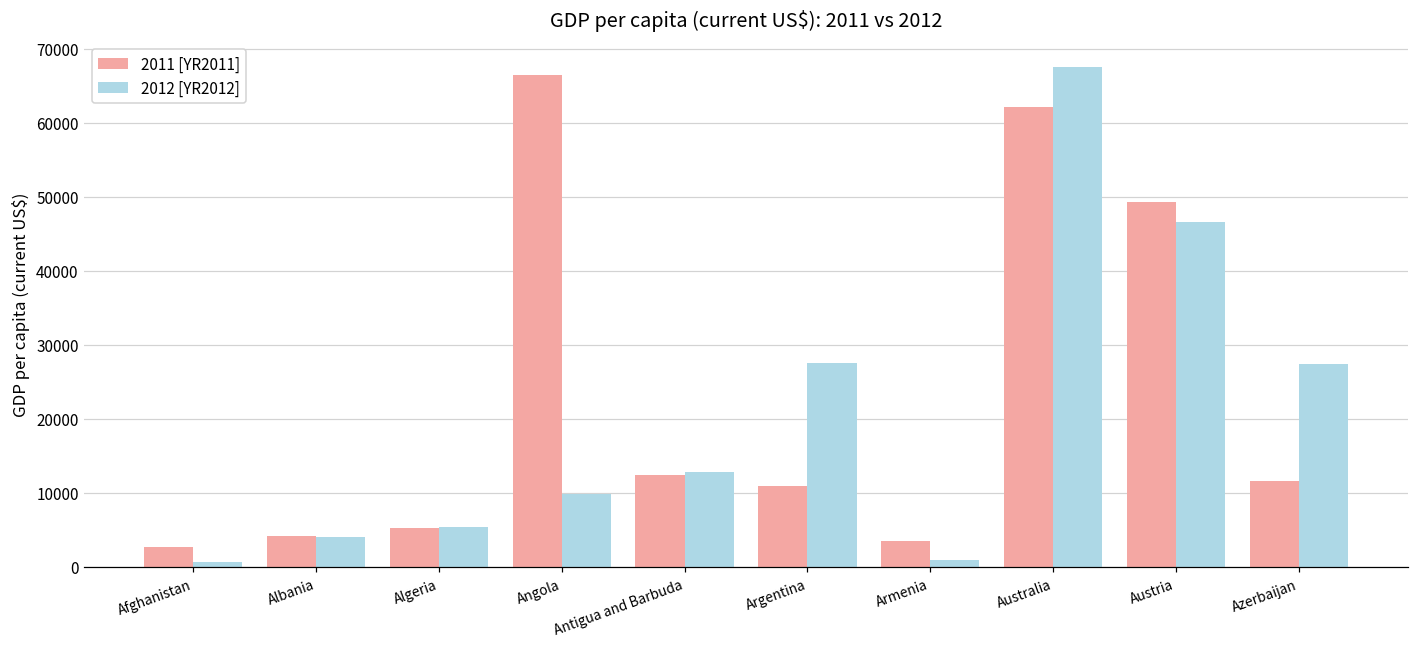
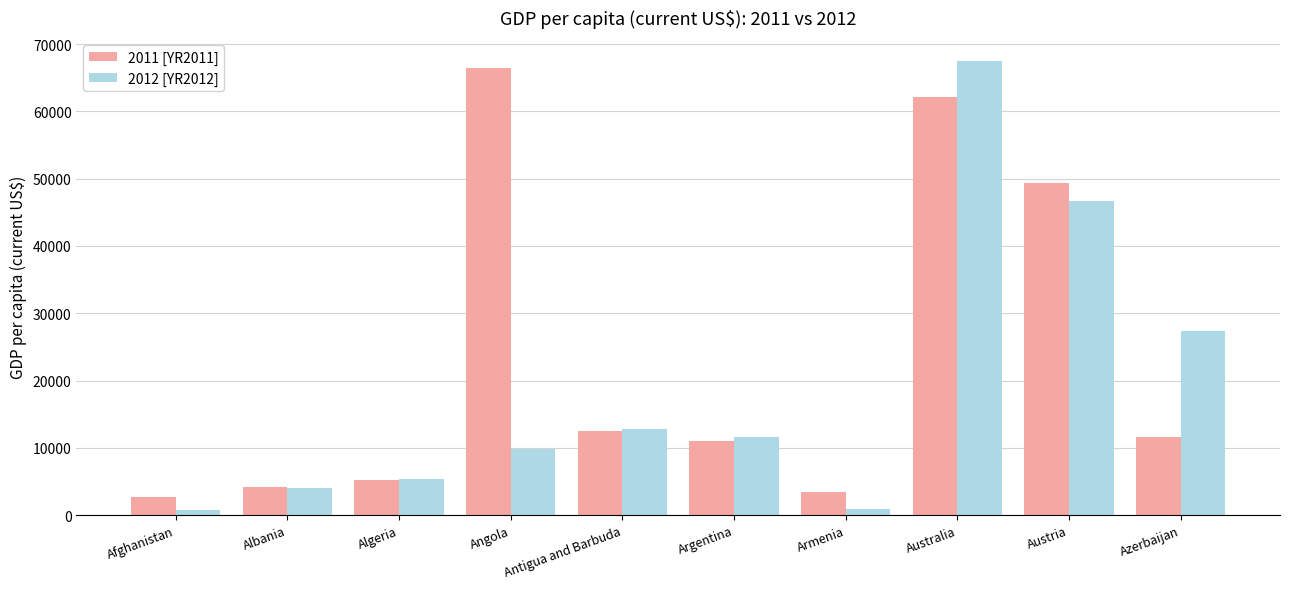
  {
    "2011 [YR2011]": {
      "Afghanistan": 3000,
      "Albania": 4000,
      "Algeria": 5000,
      "Angola": 66000,
      "Antigua and Barbuda": 12000,
      "Argentina": 11000,
      "Armenia": 3000,
      "Australia": 62000,
      "Austria": 49000,
      "Azerbaijan": 12000
    },
    "2012 [YR2012]": {
      "Afghanistan": 1000,
      "Albania": 4000,
      "Algeria": 5000,
      "Angola": 10000,
      "Antigua and Barbuda": 13000,
-     "Argentina": 28000,
+     "Argentina": 12000,
      "Armenia": 1000,
      "Australia": 68000,
      "Austria": 47000,
      "Azerbaijan": 27000
    }
  }
